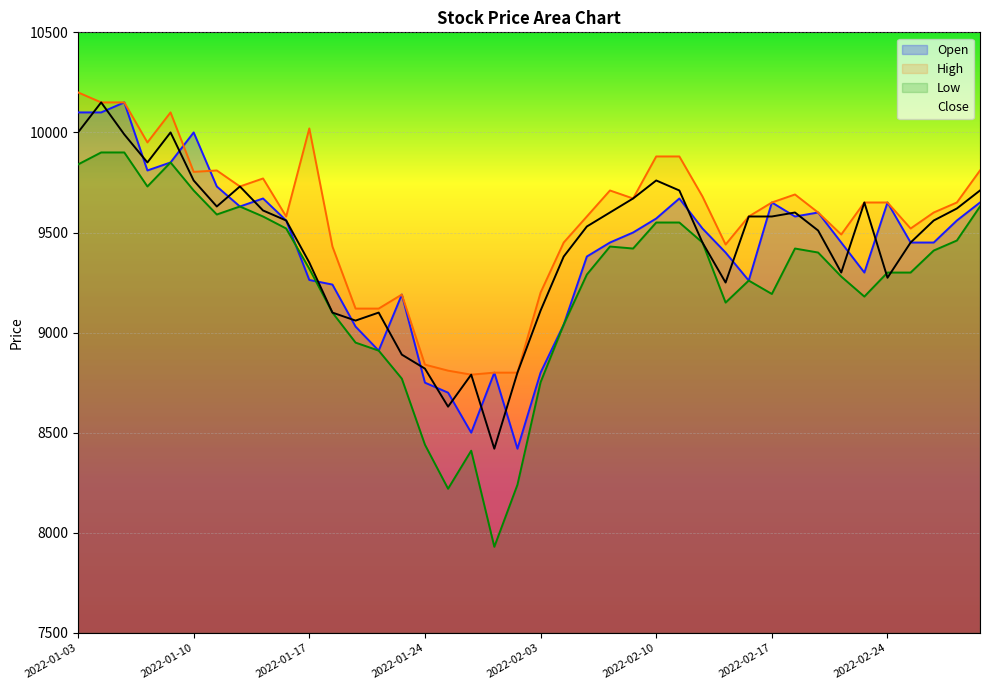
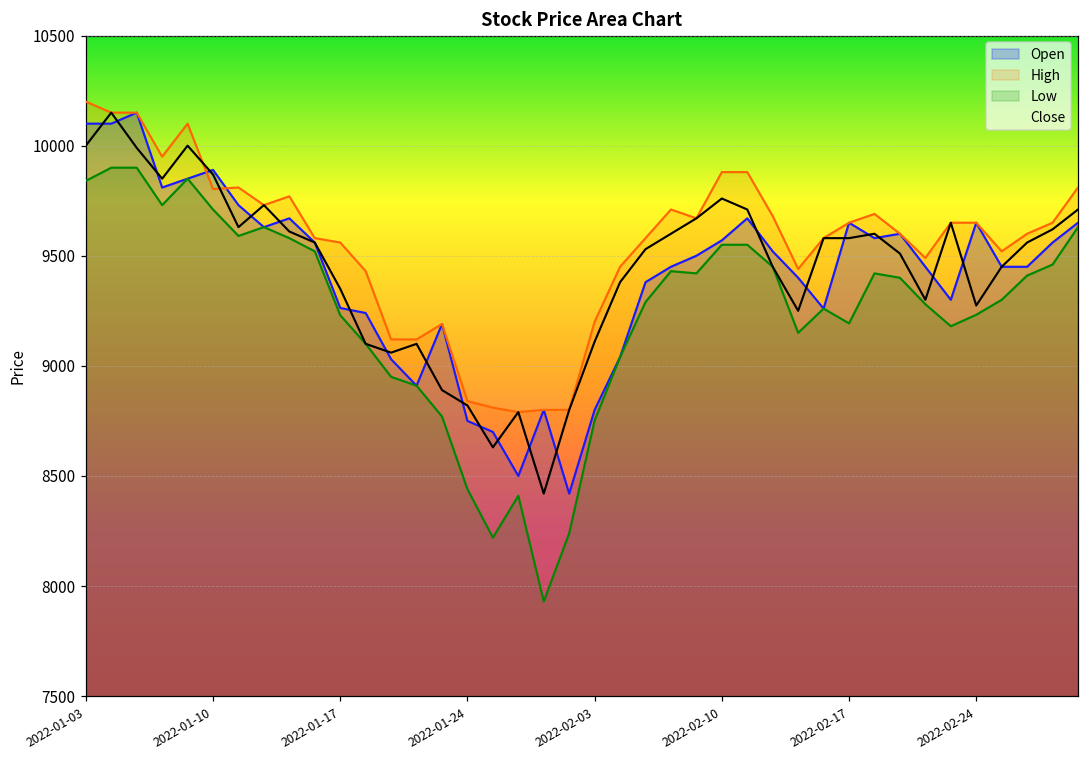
  {
    "Open": {
      "2022-01-03": 10100,
-     "2022-01-10": 10000,
+     "2022-01-10": 9890,
      "2022-01-17": 9260,
      "2022-01-24": 8750,
      "2022-02-03": 8800,
      "2022-02-10": 9570
    },
    "High": {
      "2022-01-03": 10200,
      "2022-01-10": 9800,
-     "2022-01-17": 10020,
+     "2022-01-17": 9560,
      "2022-01-24": 8840,
      "2022-02-03": 9200,
      "2022-02-10": 9880
    },
    "Low": {
      "2022-01-03": 9840,
      "2022-01-10": 9710,
-     "2022-01-17": 9320,
+     "2022-01-17": 9230,
      "2022-01-24": 8440,
      "2022-02-03": 8750,
      "2022-02-10": 9550,
      "2022-02-17": 9190,
-     "2022-02-24": 9300
+     "2022-02-24": 9230
    },
    "Close": {
      "2022-01-03": 10000,
-     "2022-01-10": 9760,
+     "2022-01-10": 9870,
      "2022-01-17": 9350,
      "2022-01-24": 8820,
      "2022-02-03": 9110,
      "2022-02-10": 9760,
      "2022-02-17": 9580,
      "2022-02-24": 9270
    }
  }
